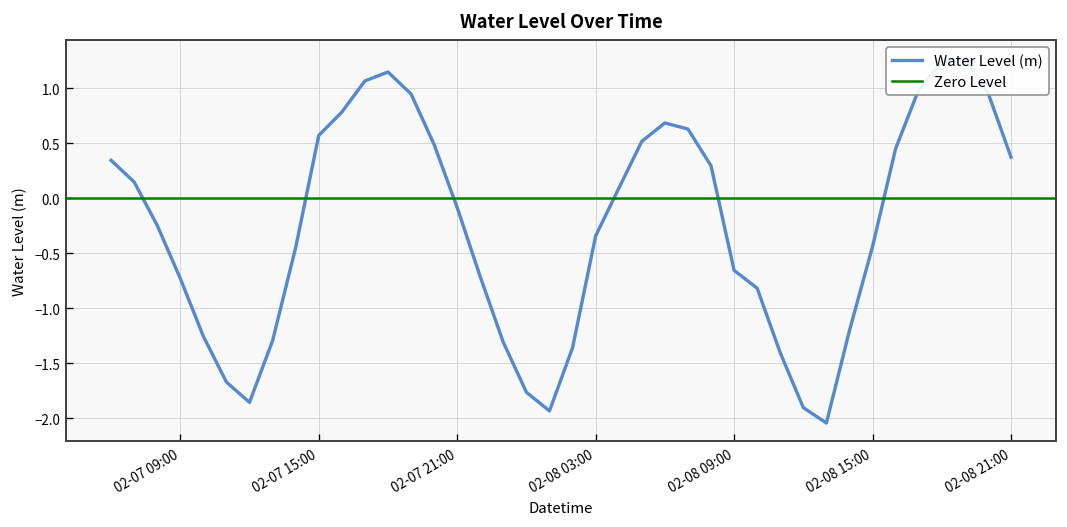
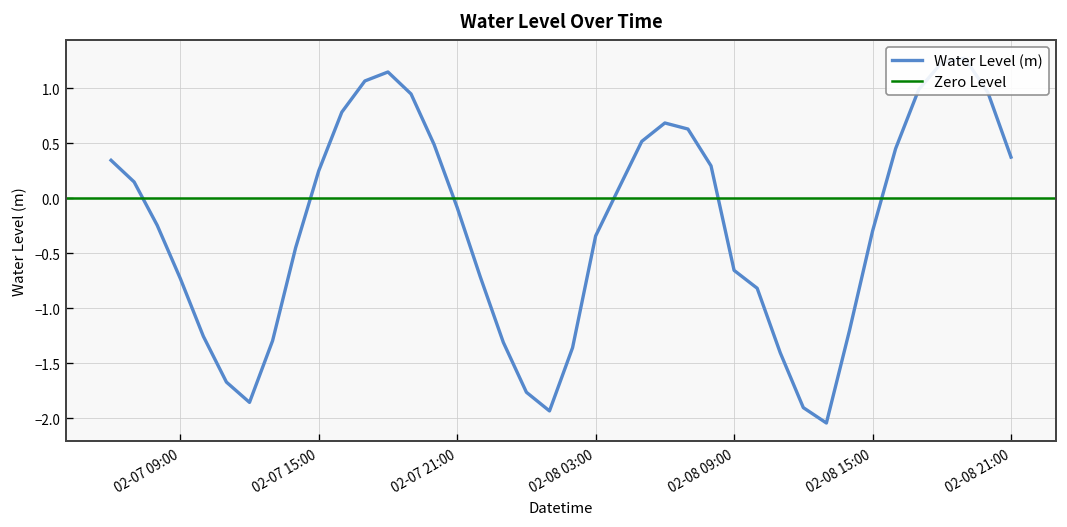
  {
    "02-07 09:00": -0.7,
-   "02-07 15:00": 0.6,
+   "02-07 15:00": 0.2,
    "02-07 21:00": -0.1,
    "02-08 03:00": -0.3,
    "02-08 09:00": -0.7,
-   "02-08 15:00": -0.4,
+   "02-08 15:00": -0.3,
    "02-08 21:00": 0.4
  }
